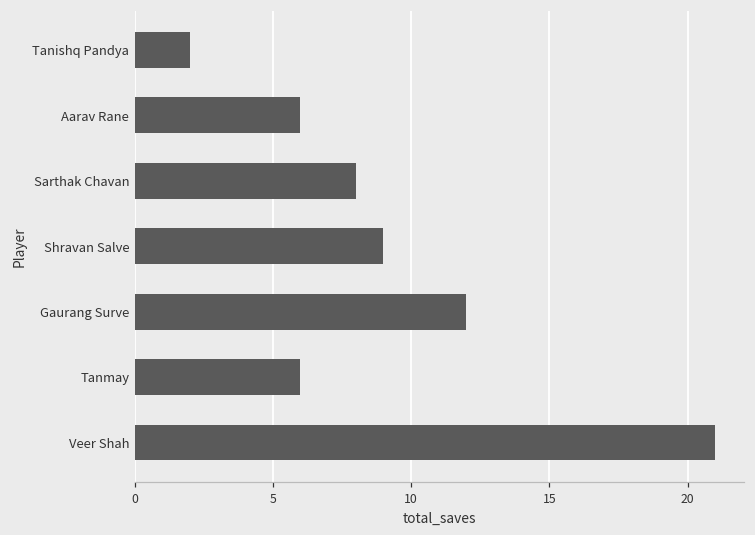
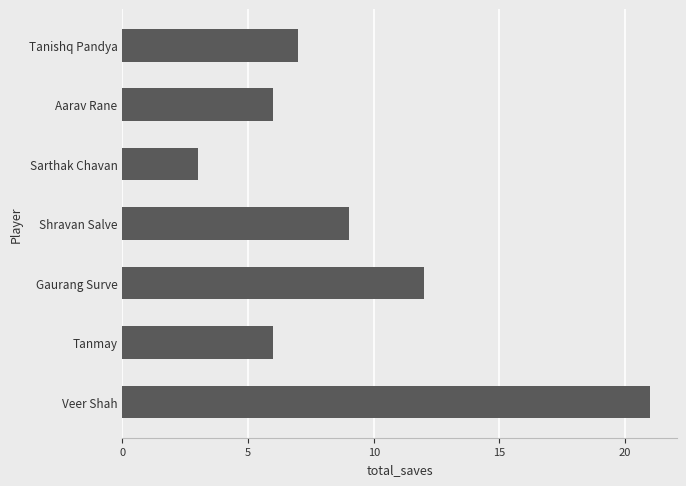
  {
-   "Tanishq Pandya": 2,
+   "Tanishq Pandya": 7,
    "Aarav Rane": 6,
-   "Sarthak Chavan": 8,
+   "Sarthak Chavan": 3,
    "Shravan Salve": 9,
    "Gaurang Surve": 12,
    "Tanmay": 6,
    "Veer Shah": 21
  }
